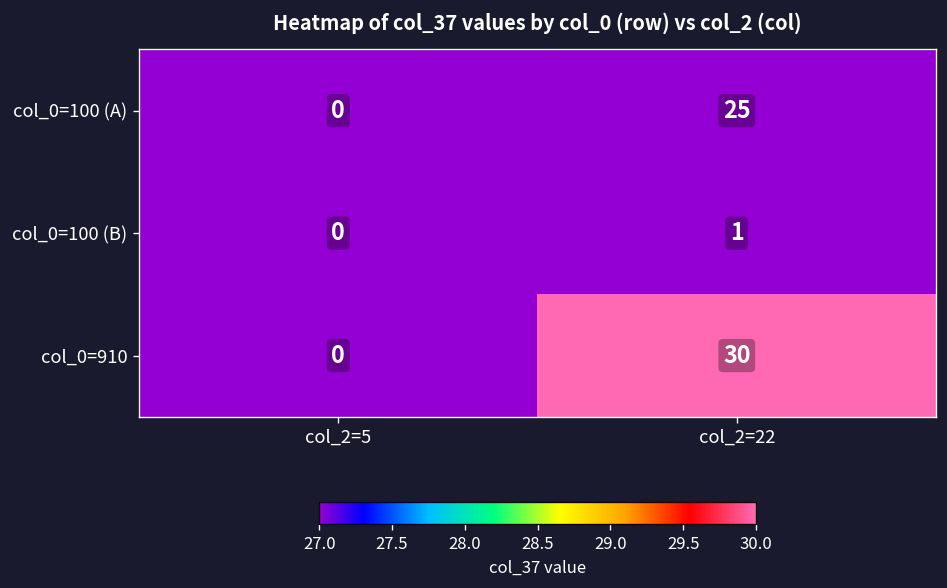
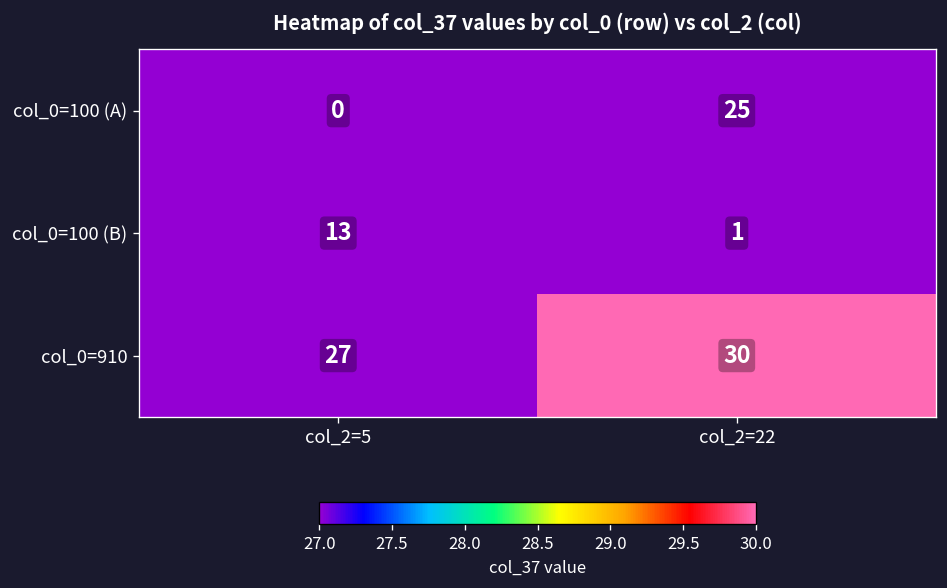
  {
    "col_0=100 (B)": {
-     "col_2=5": 0
+     "col_2=5": 13
    },
    "col_0=910": {
-     "col_2=5": 0
+     "col_2=5": 27
    }
  }
